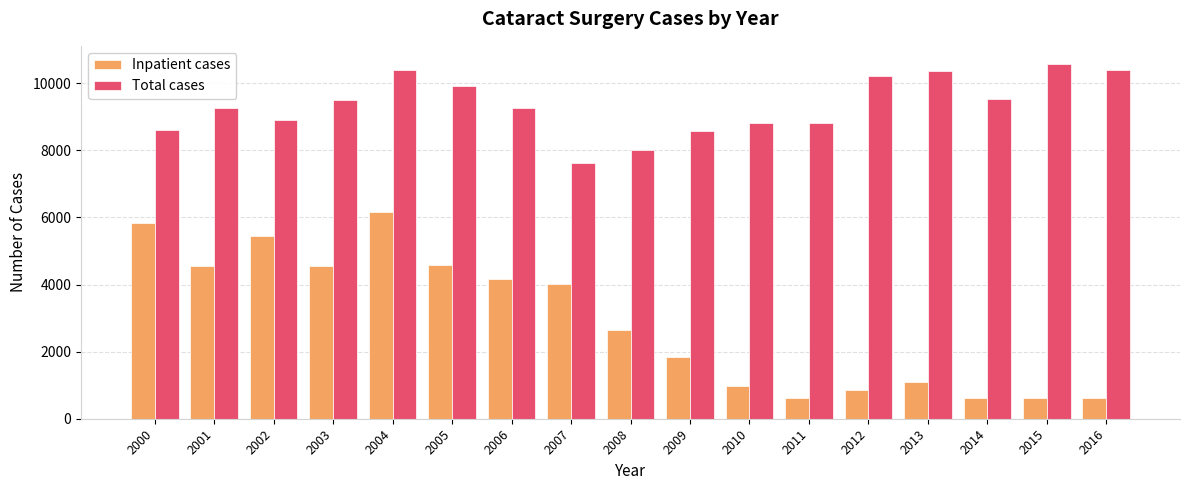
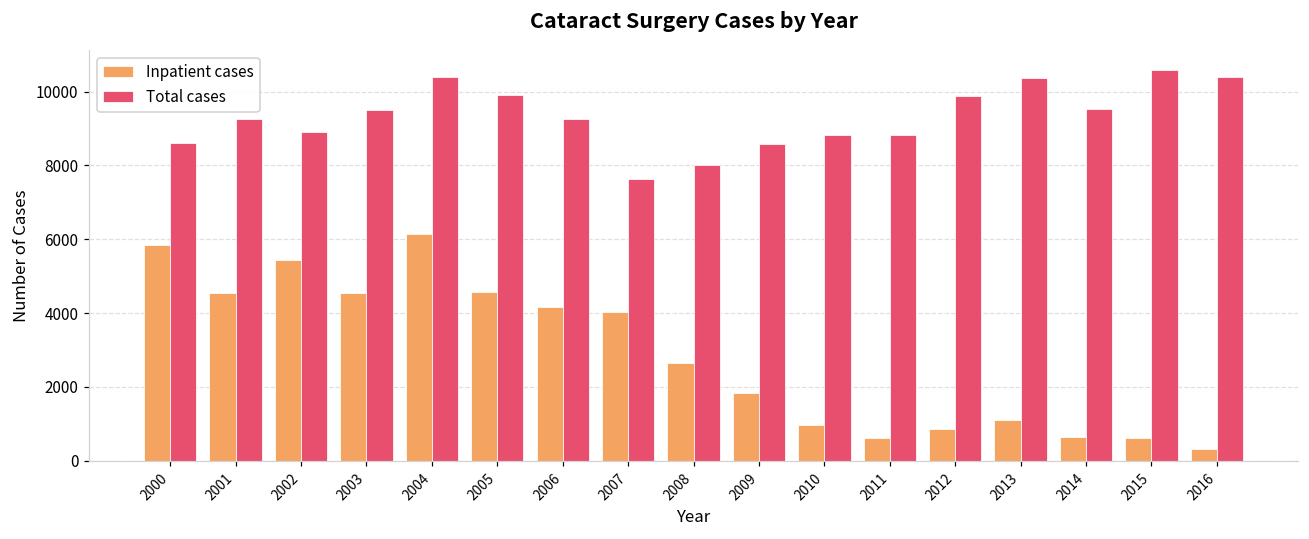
  {
    "Inpatient cases": {
      "2000": 5900,
      "2001": 4500,
      "2002": 5400,
      "2003": 4500,
      "2004": 6200,
      "2005": 4600,
      "2006": 4200,
      "2007": 4000,
      "2008": 2600,
      "2009": 1800,
      "2010": 1000,
      "2011": 600,
      "2012": 900,
      "2013": 1100,
      "2014": 600,
      "2015": 600,
-     "2016": 600
+     "2016": 300
    },
    "Total cases": {
      "2000": 8600,
      "2001": 9300,
      "2002": 8900,
      "2003": 9500,
      "2004": 10400,
      "2005": 9900,
      "2006": 9300,
      "2007": 7600,
      "2008": 8000,
      "2009": 8600,
      "2010": 8800,
      "2011": 8800,
-     "2012": 10200,
+     "2012": 9900,
      "2013": 10400,
      "2014": 9500,
      "2015": 10600,
      "2016": 10400
    }
  }
